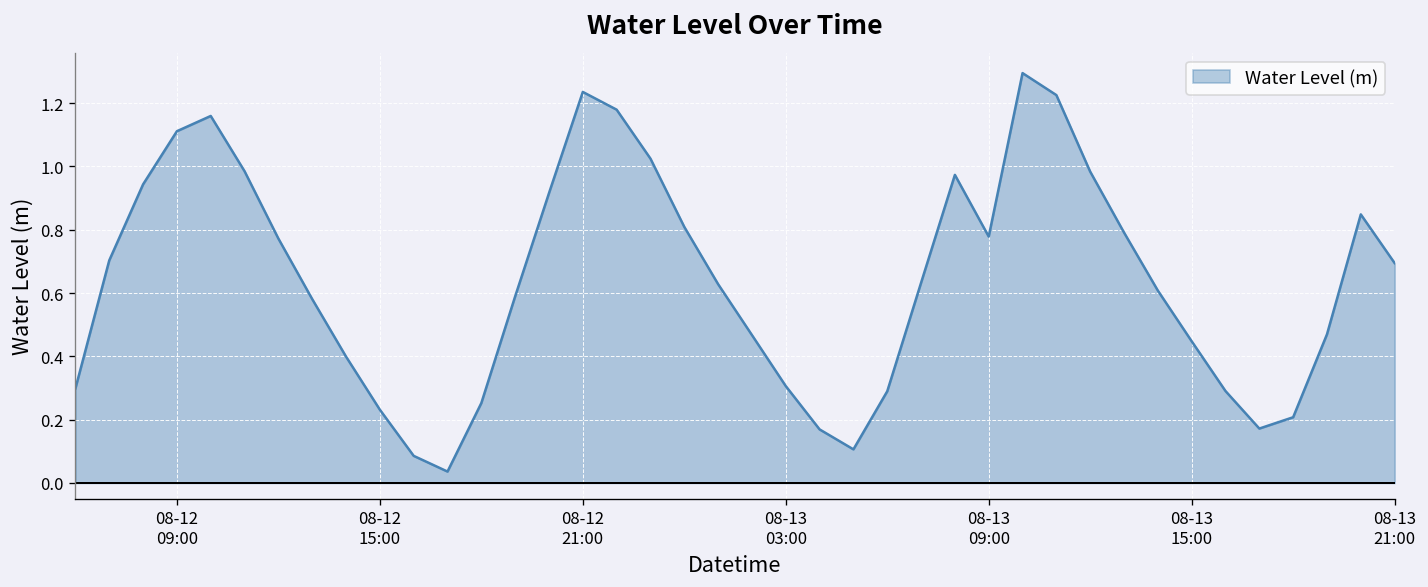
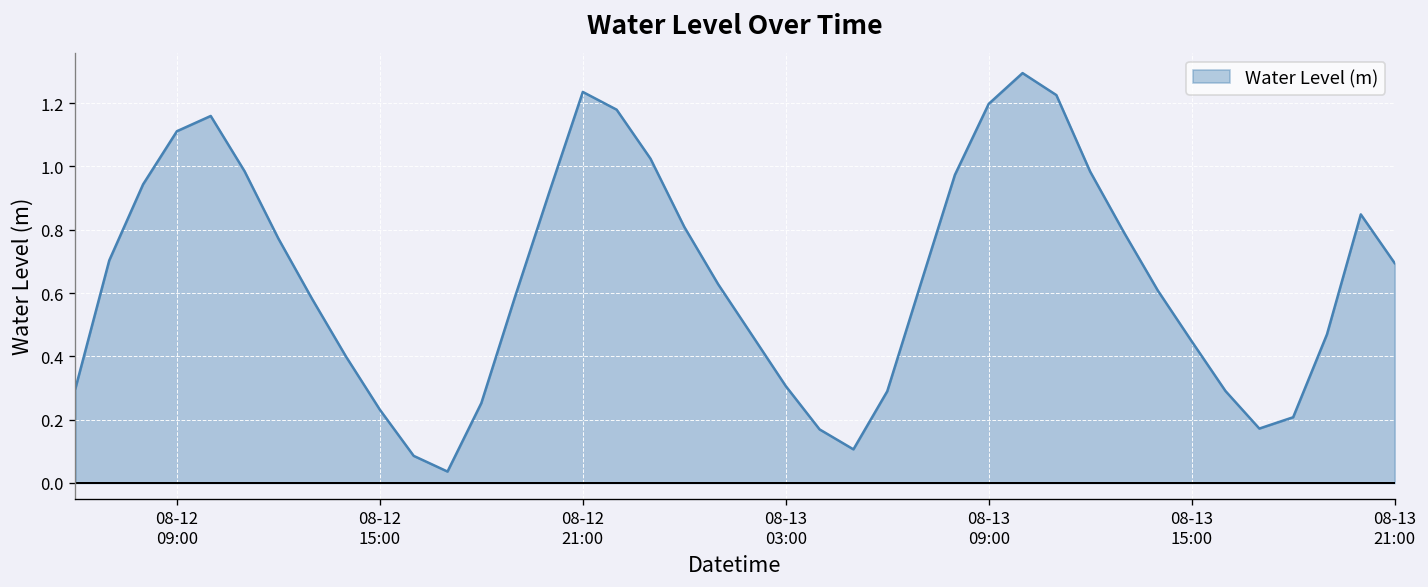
  {
    "08-12 09:00": 1.11,
    "08-12 15:00": 0.23,
    "08-12 21:00": 1.24,
    "08-13 03:00": 0.31,
-   "08-13 09:00": 0.78,
+   "08-13 09:00": 1.20,
    "08-13 15:00": 0.45,
    "08-13 21:00": 0.69
  }
